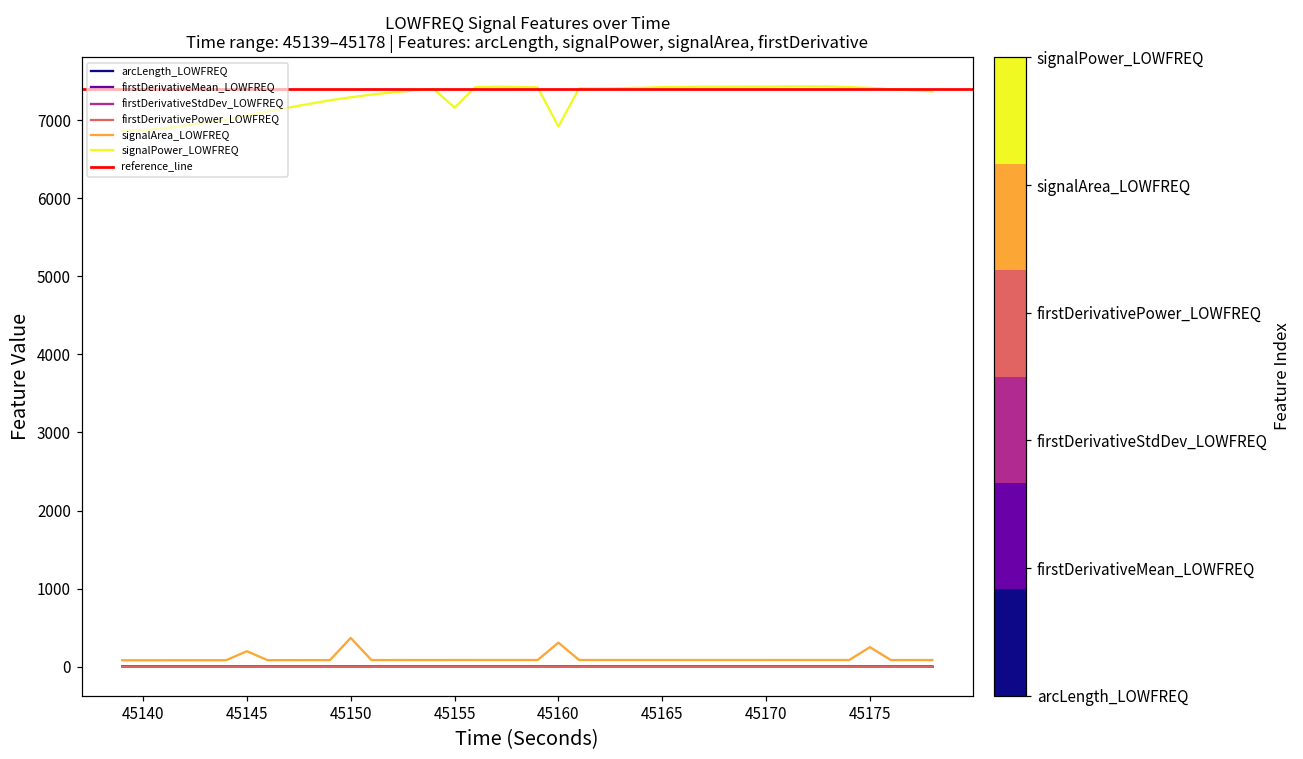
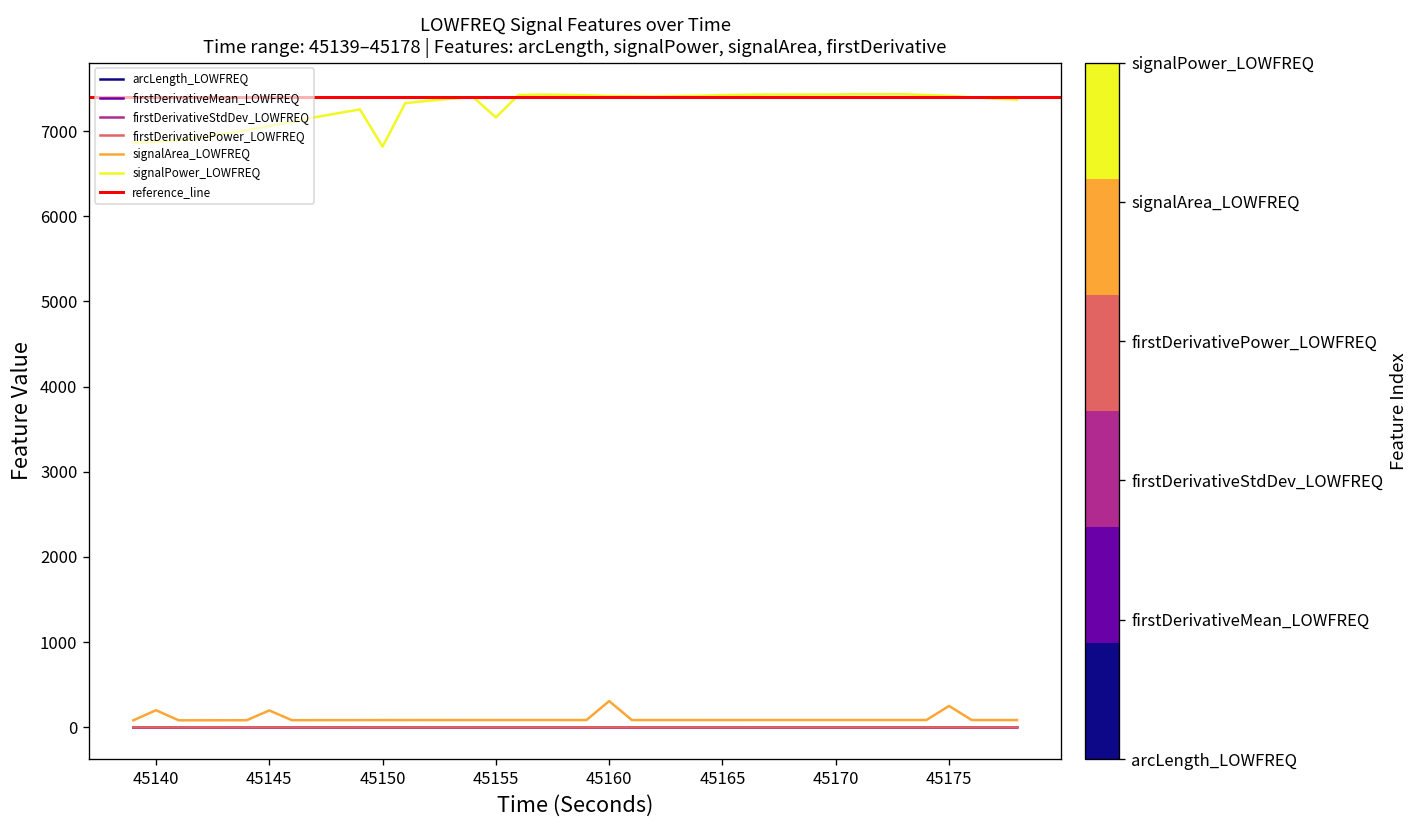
  {
    "firstDerivativePower_LOWFREQ": {
      "45140": 0,
      "45145": 0,
      "45150": 0,
      "45155": 0,
      "45160": 0,
      "45165": 0,
      "45170": 0,
      "45175": 0
    },
    "signalArea_LOWFREQ": {
-     "45140": 100,
+     "45140": 200,
      "45145": 200,
-     "45150": 400,
+     "45150": 100,
      "45155": 100,
      "45160": 300,
      "45165": 100,
      "45170": 100,
      "45175": 300
    },
    "signalPower_LOWFREQ": {
-     "45150": 7300,
+     "45150": 6800,
      "45155": 7200,
-     "45160": 6900,
+     "45160": 7400,
      "45165": 7400,
      "45170": 7400,
      "45175": 7400
    }
  }
